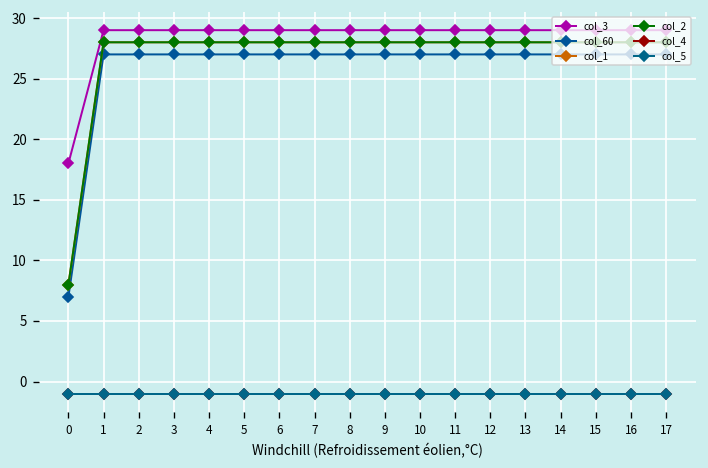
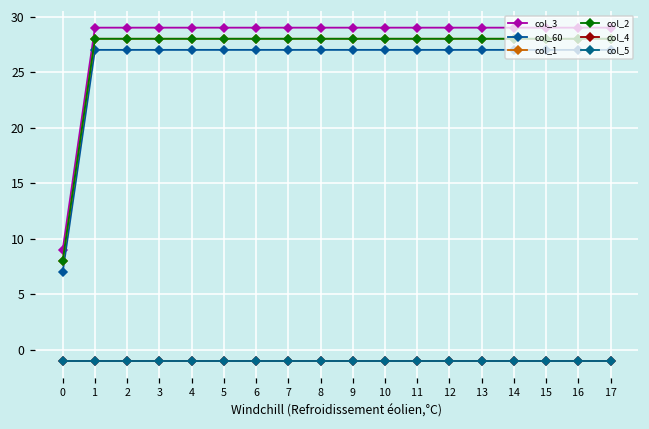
  {
    "col_3": {
-     "0": 18,
+     "0": 9,
      "1": 29,
      "2": 29,
      "3": 29,
      "4": 29,
      "5": 29,
      "6": 29,
      "7": 29,
      "8": 29,
      "9": 29,
      "10": 29,
      "11": 29,
      "12": 29,
      "13": 29
    },
    "col_2": {
      "0": 8,
      "1": 28,
      "2": 28,
      "3": 28,
      "4": 28,
      "5": 28,
      "6": 28,
      "7": 28,
      "8": 28,
      "9": 28,
      "10": 28,
      "11": 28,
      "12": 28,
      "13": 28
    }
  }
